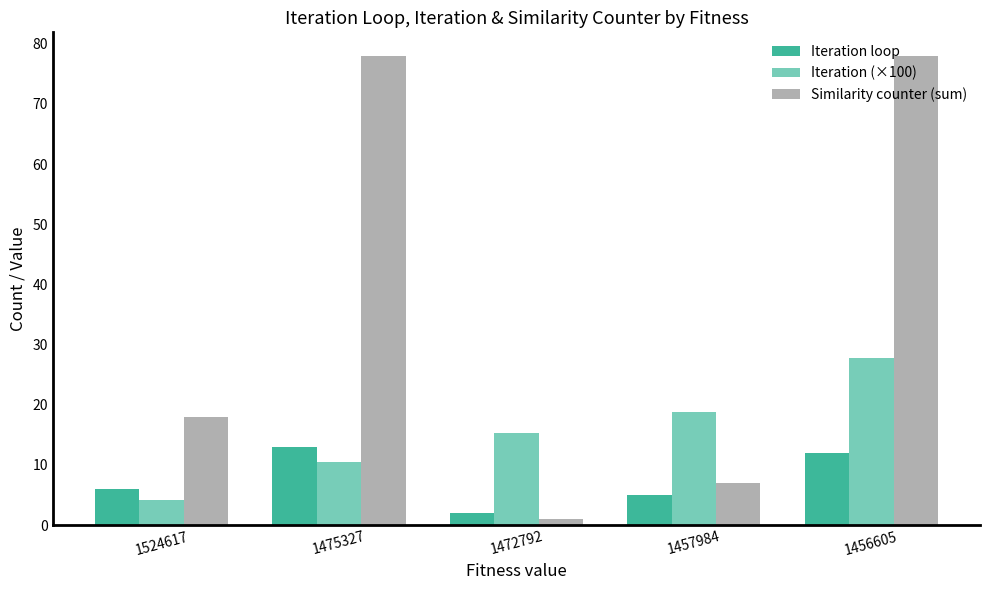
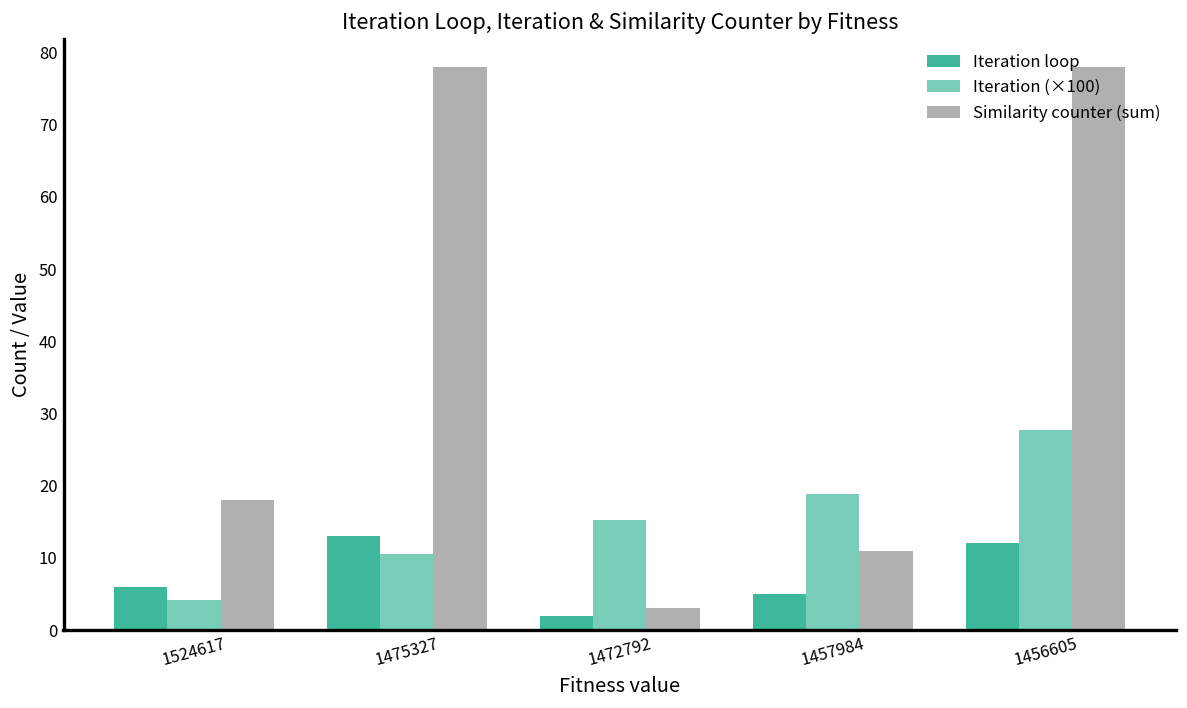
  {
    "Similarity counter (sum)": {
      "1524617": 18,
      "1475327": 78,
-     "1472792": 1,
-     "1457984": 7,
+     "1472792": 3,
+     "1457984": 11,
      "1456605": 78
    }
  }
